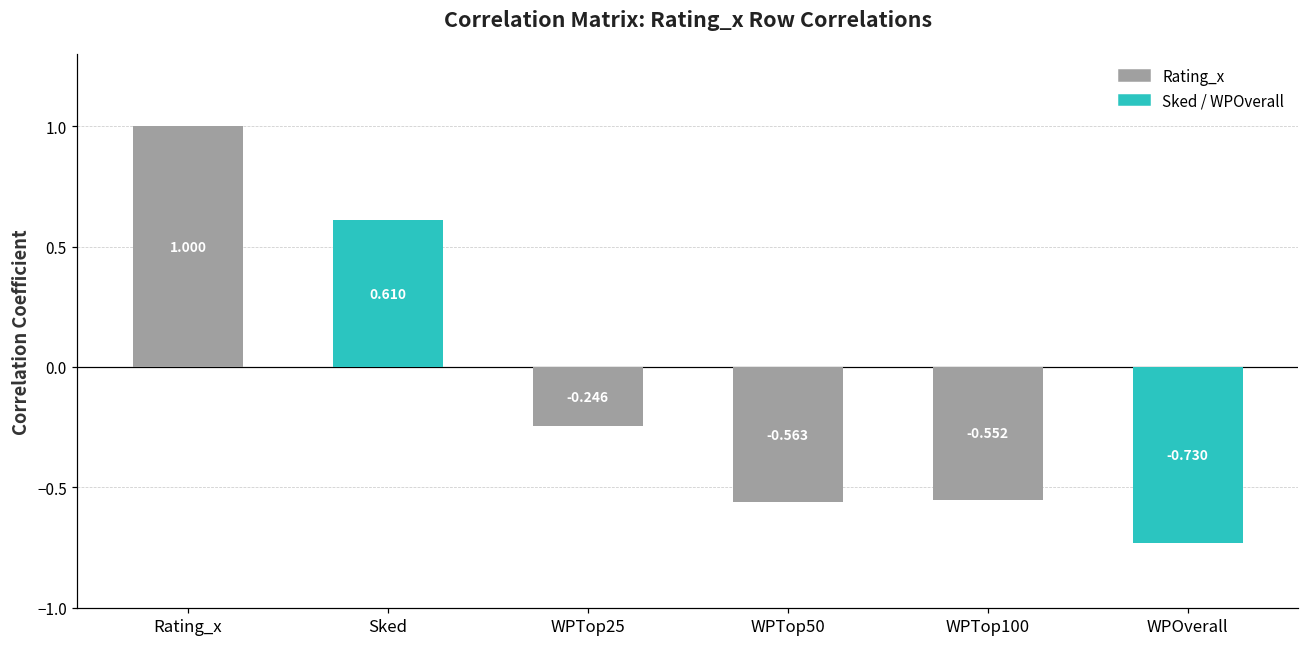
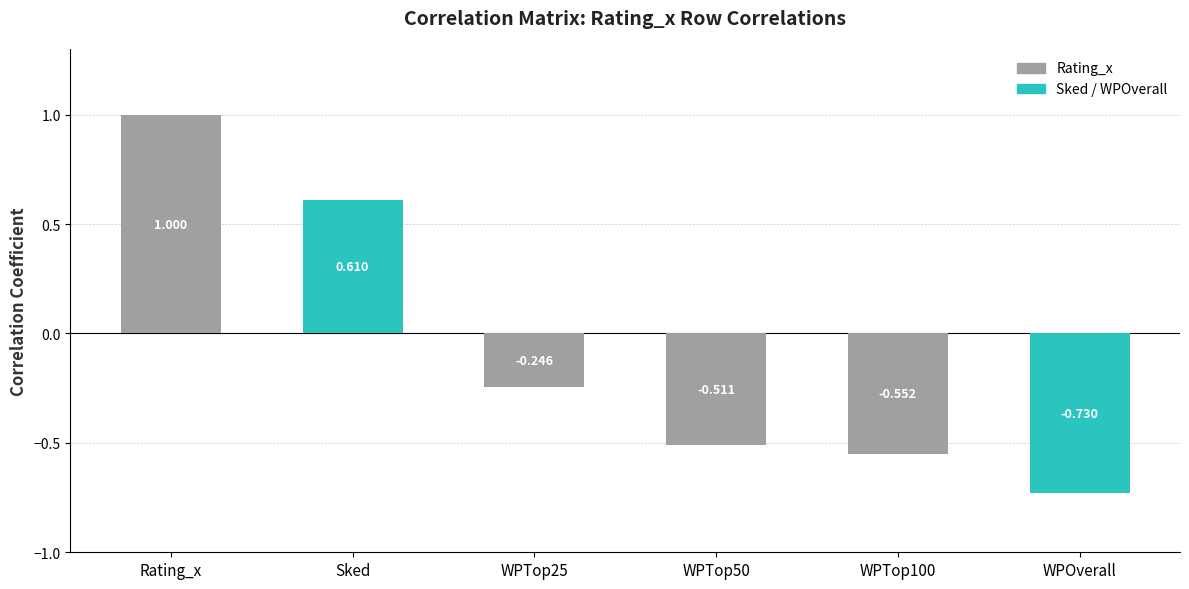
  {
    "Rating_x": 1.000,
    "Sked": 0.610,
    "WPTop25": -0.246,
-   "WPTop50": -0.563,
+   "WPTop50": -0.511,
    "WPTop100": -0.552,
    "WPOverall": -0.730
  }
